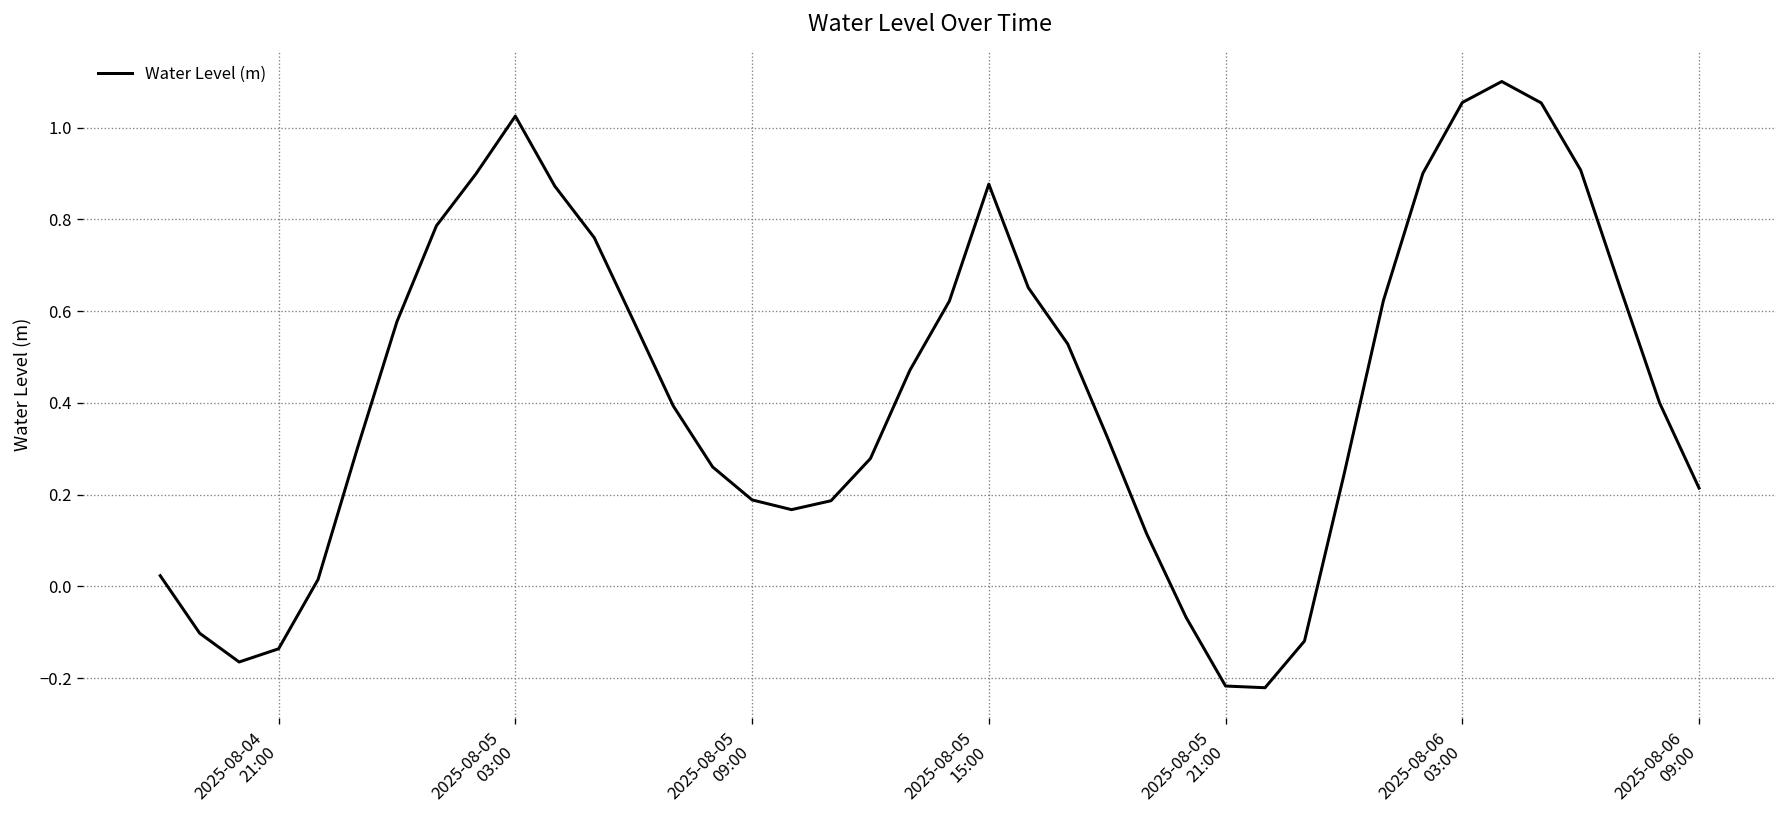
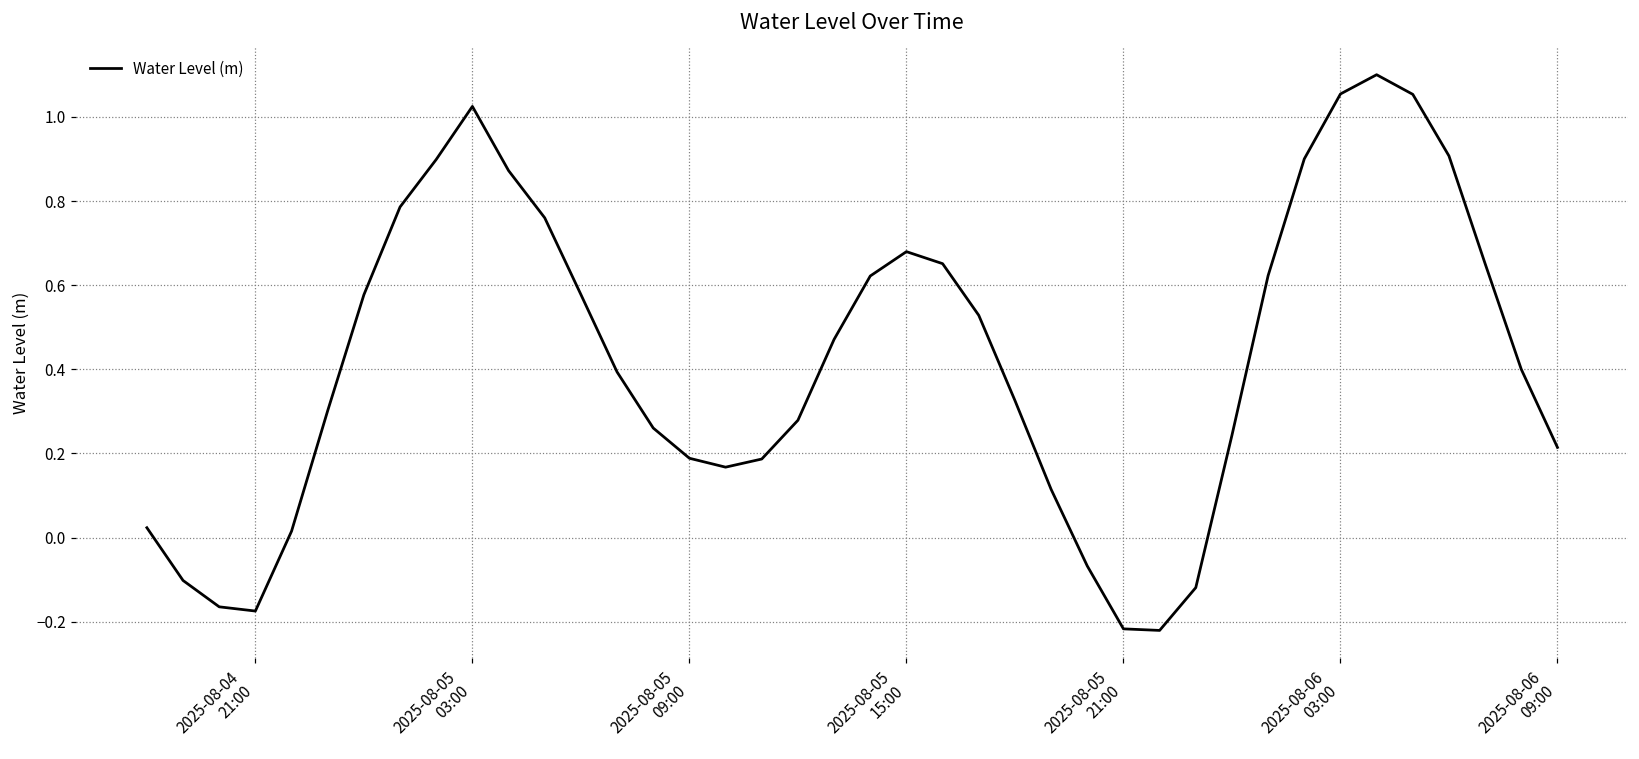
  {
-   "2025-08-04 21:00": -0.14,
+   "2025-08-04 21:00": -0.17,
    "2025-08-05 03:00": 1.03,
    "2025-08-05 09:00": 0.19,
-   "2025-08-05 15:00": 0.88,
+   "2025-08-05 15:00": 0.68,
    "2025-08-05 21:00": -0.22,
    "2025-08-06 03:00": 1.05,
    "2025-08-06 09:00": 0.21
  }
